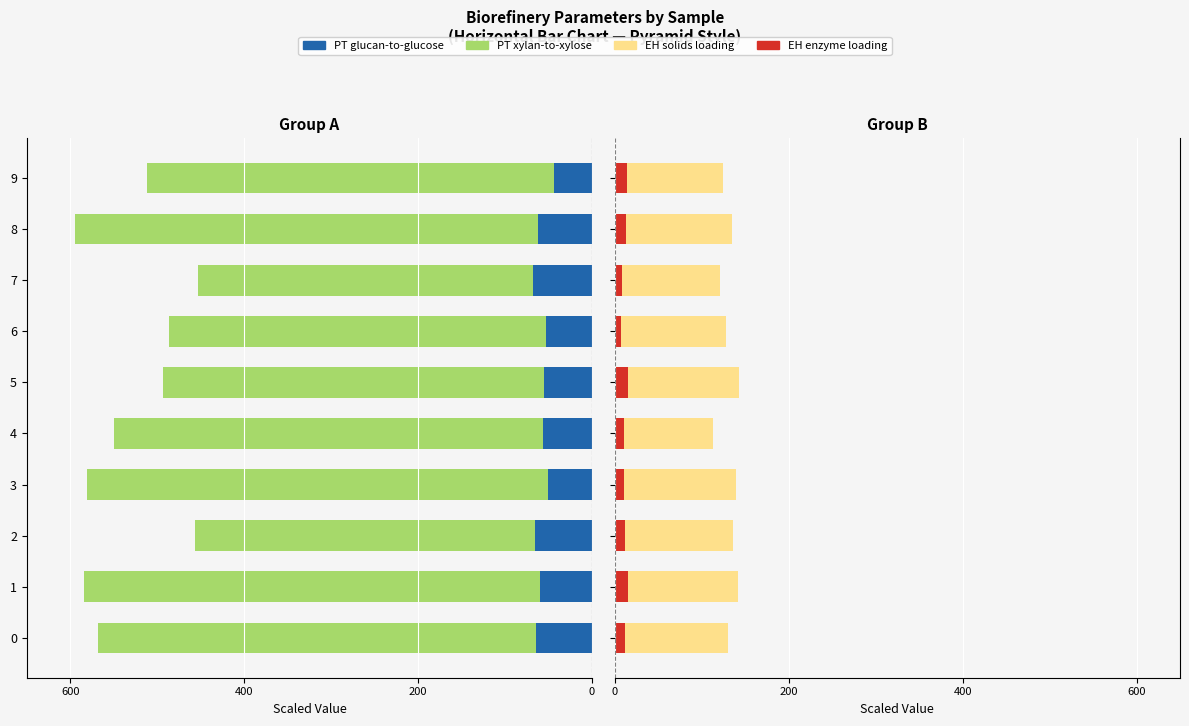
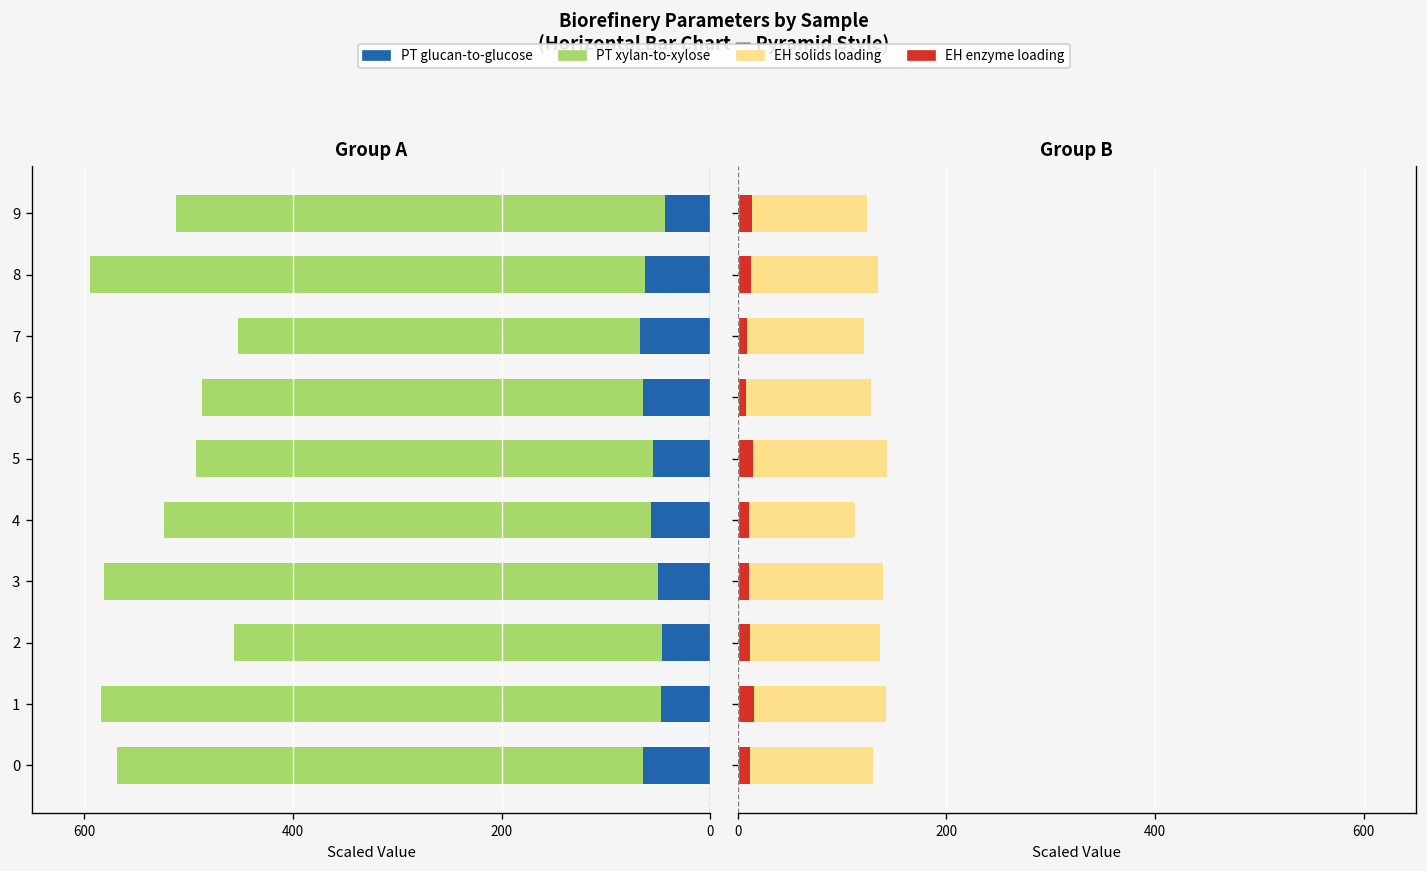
  {
    "Group A": {
      "PT xylan-to-xylose": {
        "9": 510,
        "8": 590,
        "7": 450,
        "6": 490,
        "5": 490,
-       "4": 550,
+       "4": 520,
        "3": 580,
        "2": 460,
        "1": 580,
        "0": 570
      },
      "PT glucan-to-glucose": {
-       "6": 50,
-       "2": 70,
-       "1": 60
+       "6": 60,
+       "2": 50,
+       "1": 50
      }
    }
  }
